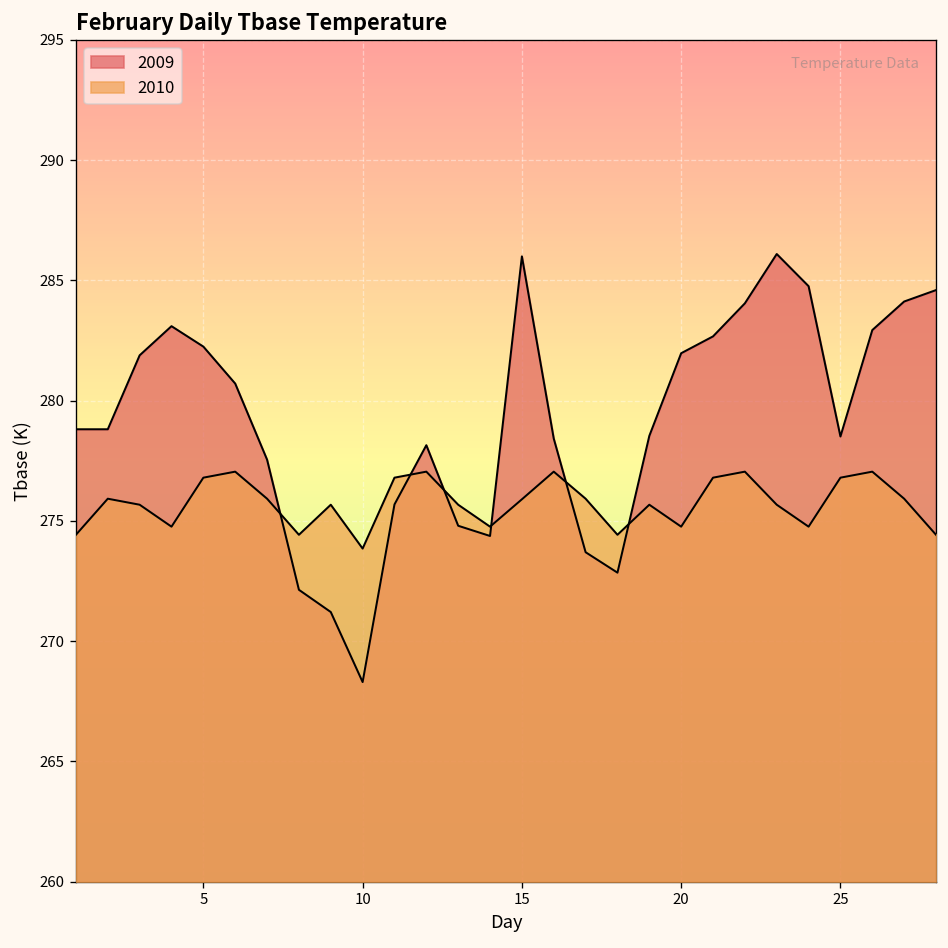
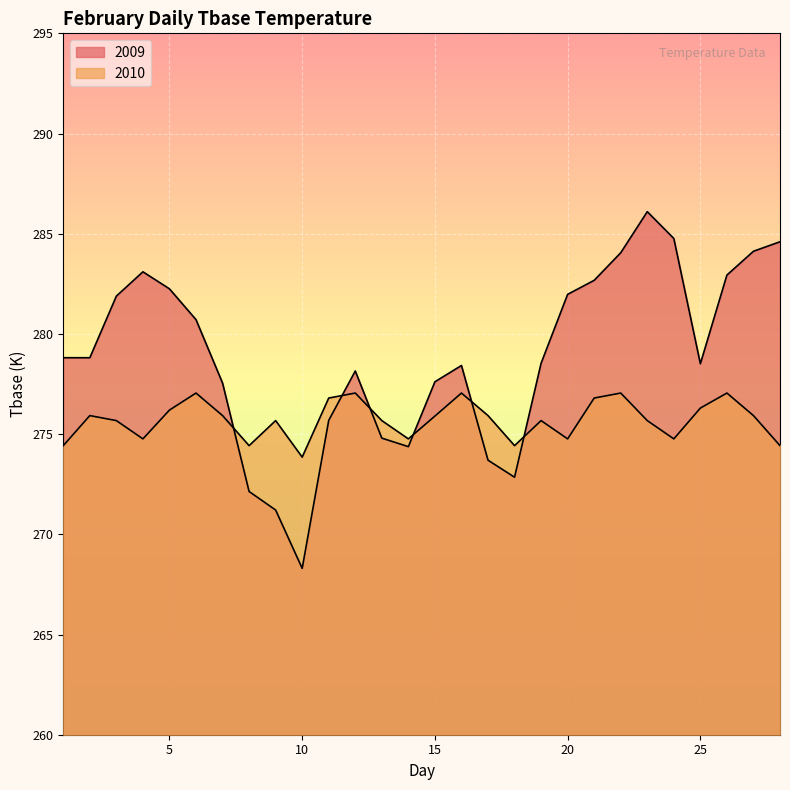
  {
    "2009": {
      "5": 282.3,
      "10": 268.3,
-     "15": 286.0,
+     "15": 277.6,
      "20": 282.0,
      "25": 278.5
    },
    "2010": {
-     "5": 276.8,
+     "5": 276.2,
      "10": 273.9,
      "15": 275.9,
      "20": 274.8,
-     "25": 276.8
+     "25": 276.3
    }
  }
